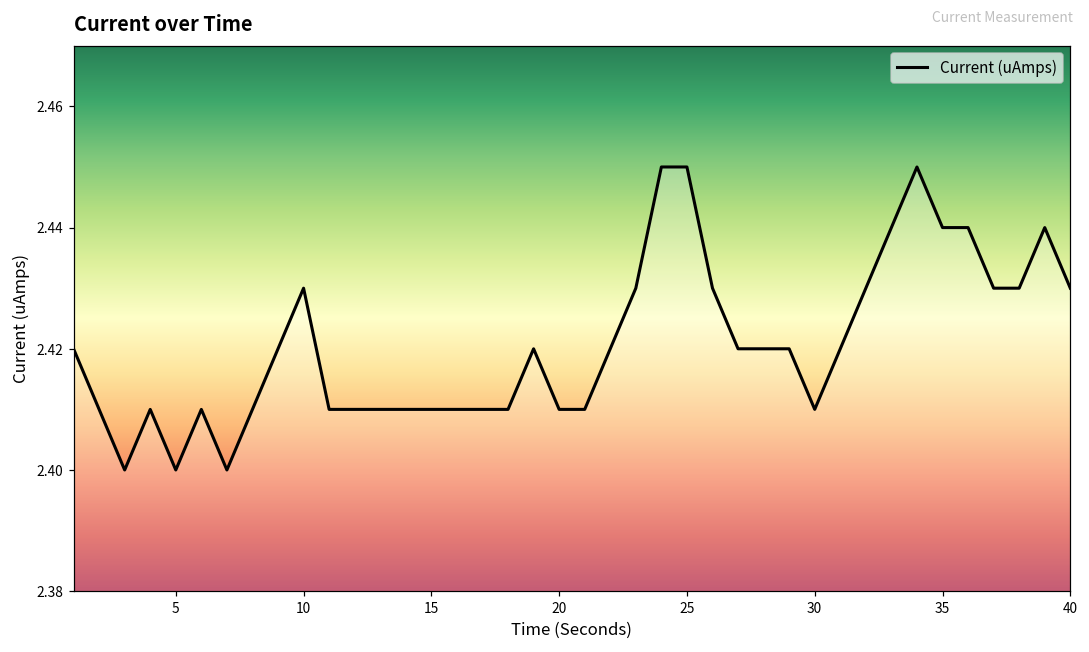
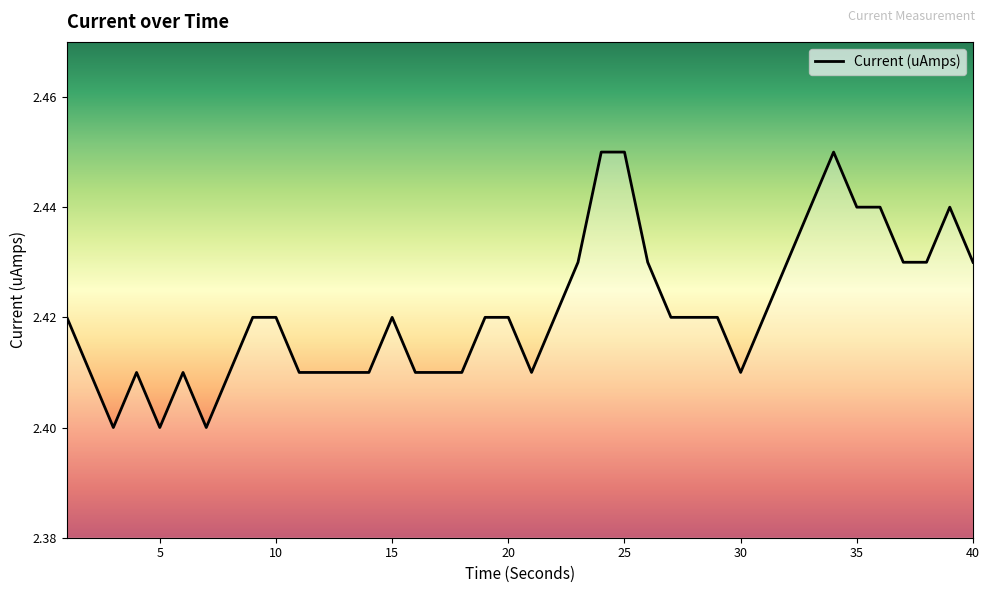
  {
    "5": 2.40,
-   "10": 2.43,
-   "15": 2.41,
-   "20": 2.41,
+   "10": 2.42,
+   "15": 2.42,
+   "20": 2.42,
    "25": 2.45,
    "30": 2.41,
    "35": 2.44,
    "40": 2.43
  }
